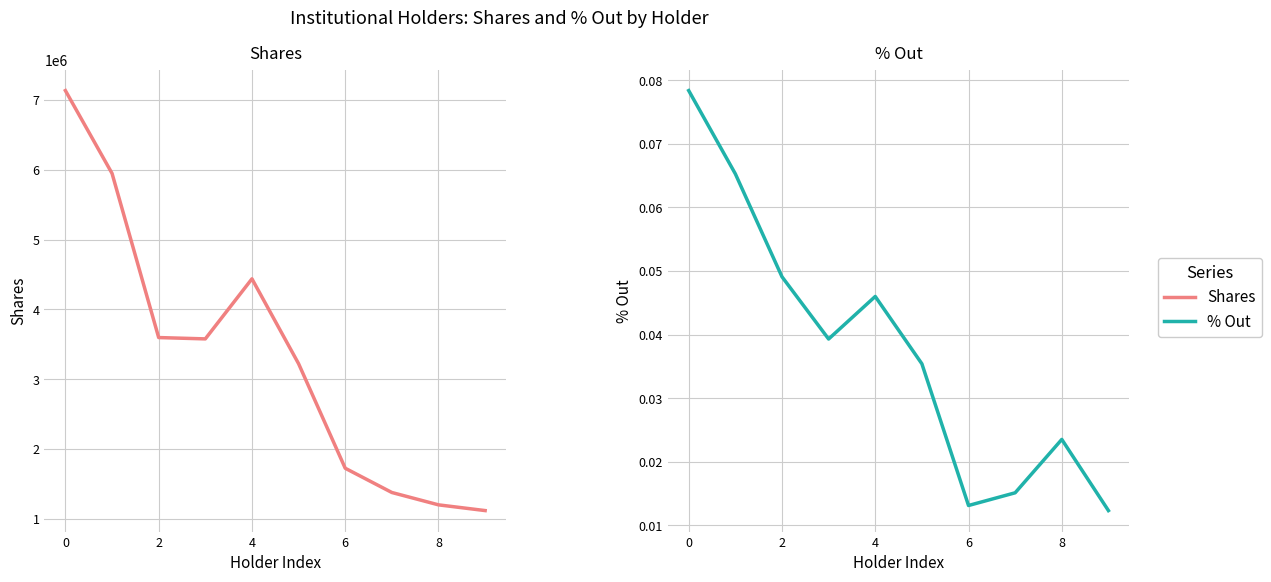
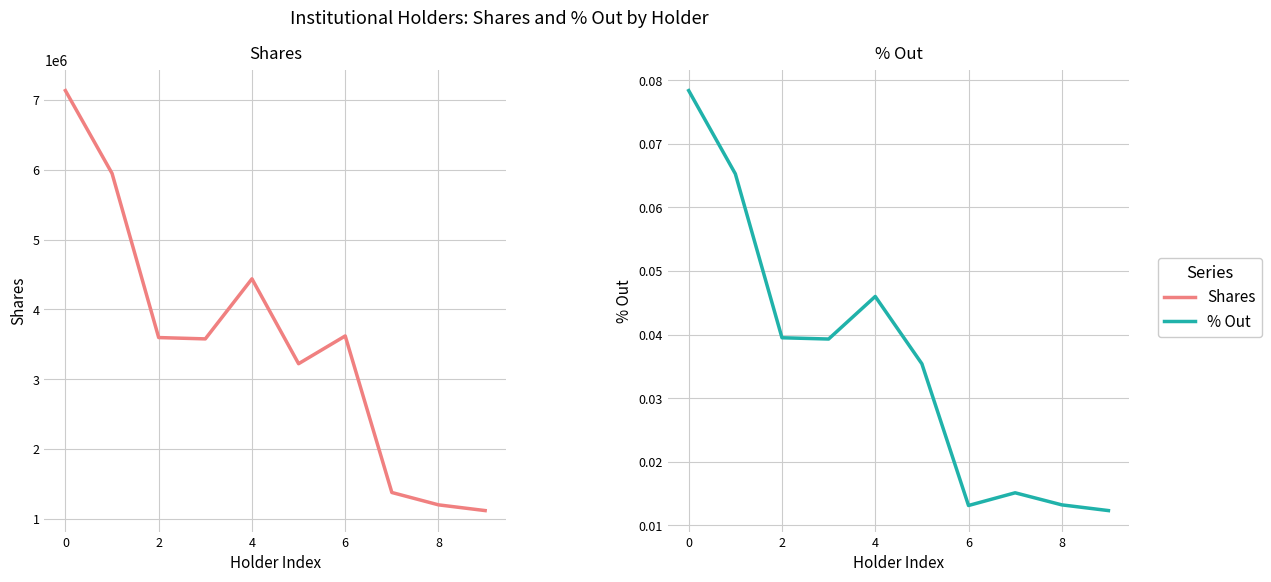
  {
    "Shares": {
      "0": 7100000,
      "2": 3600000,
      "4": 4400000,
-     "6": 1700000,
+     "6": 3600000,
      "8": 1200000
    },
    "% Out": {
      "0": 0.078,
-     "2": 0.049,
+     "2": 0.040,
      "4": 0.046,
      "6": 0.013,
-     "8": 0.024
+     "8": 0.013
    }
  }
